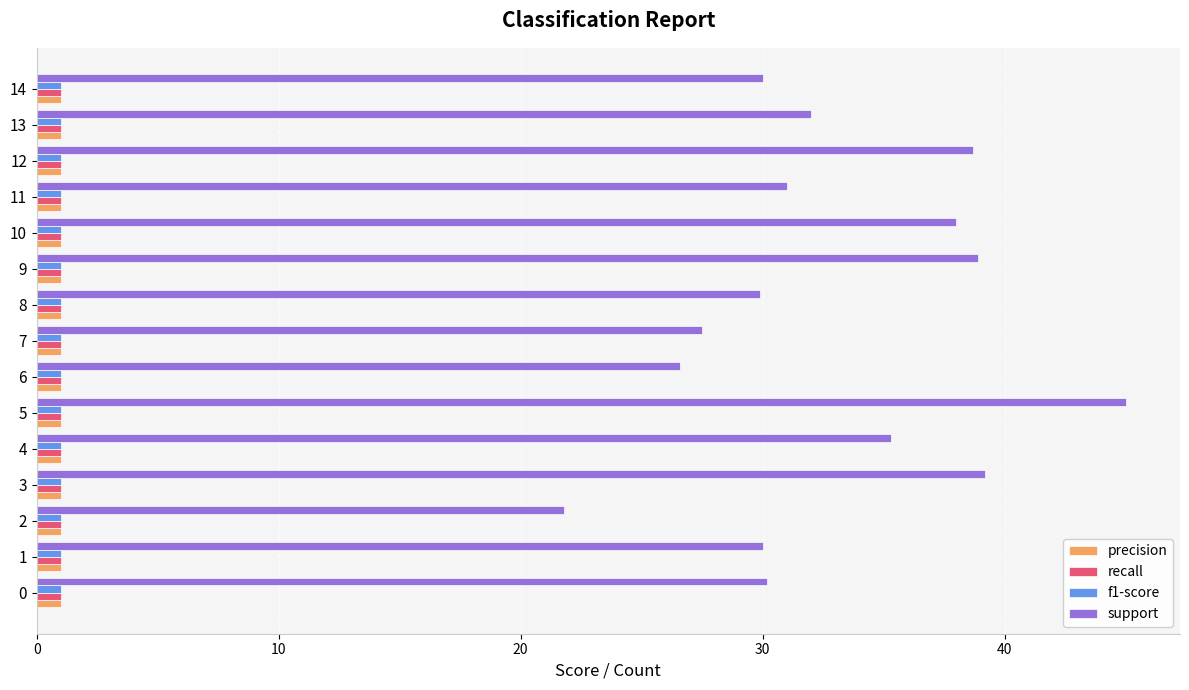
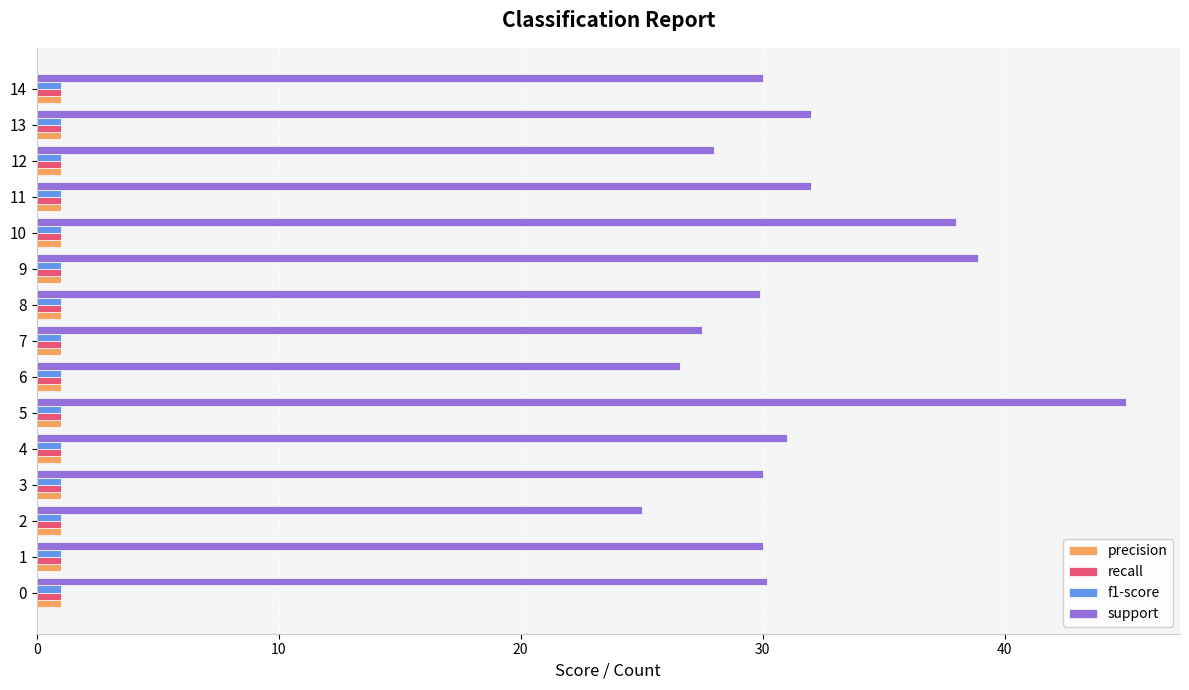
  {
    "precision": {
      "14": 1.0,
      "13": 1.0,
      "12": 1.0,
      "11": 1.0,
      "10": 1.0,
      "9": 1.0,
      "8": 1.0,
      "7": 1.0,
      "6": 1.0,
      "5": 1.0,
      "4": 1.0,
      "3": 1.0,
      "2": 1.0,
      "1": 1.0,
      "0": 1.0
    },
    "recall": {
      "14": 1.0,
      "13": 1.0,
      "12": 1.0,
      "11": 1.0,
      "10": 1.0,
      "9": 1.0,
      "8": 1.0,
      "7": 1.0,
      "6": 1.0,
      "5": 1.0,
      "4": 1.0,
      "3": 1.0,
      "2": 1.0,
      "1": 1.0,
      "0": 1.0
    },
    "f1-score": {
      "14": 1.0,
      "13": 1.0,
      "12": 1.0,
      "11": 1.0,
      "10": 1.0,
      "9": 1.0,
      "8": 1.0,
      "7": 1.0,
      "6": 1.0,
      "5": 1.0,
      "4": 1.0,
      "3": 1.0,
      "2": 1.0,
      "1": 1.0,
      "0": 1.0
    },
    "support": {
      "14": 30.0,
      "13": 32.0,
-     "12": 38.7,
-     "11": 31,
+     "12": 28.0,
+     "11": 32,
      "10": 38.0,
      "9": 38.9,
      "8": 29.9,
      "7": 27.5,
      "6": 26.6,
      "5": 45.0,
-     "4": 35.3,
-     "3": 39.2,
-     "2": 21.8,
+     "4": 31.0,
+     "3": 30.0,
+     "2": 25.0,
      "1": 30.0,
      "0": 30.2
    }
  }
